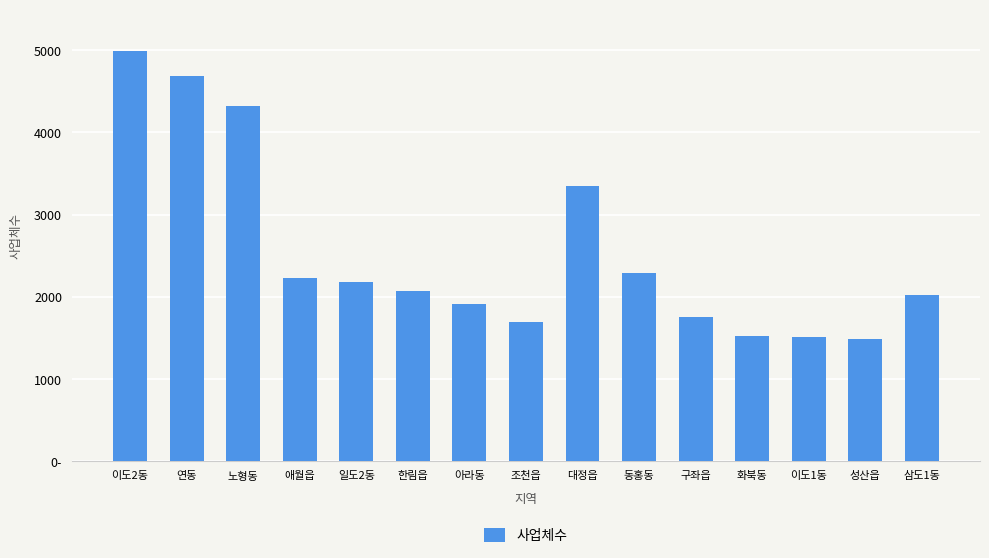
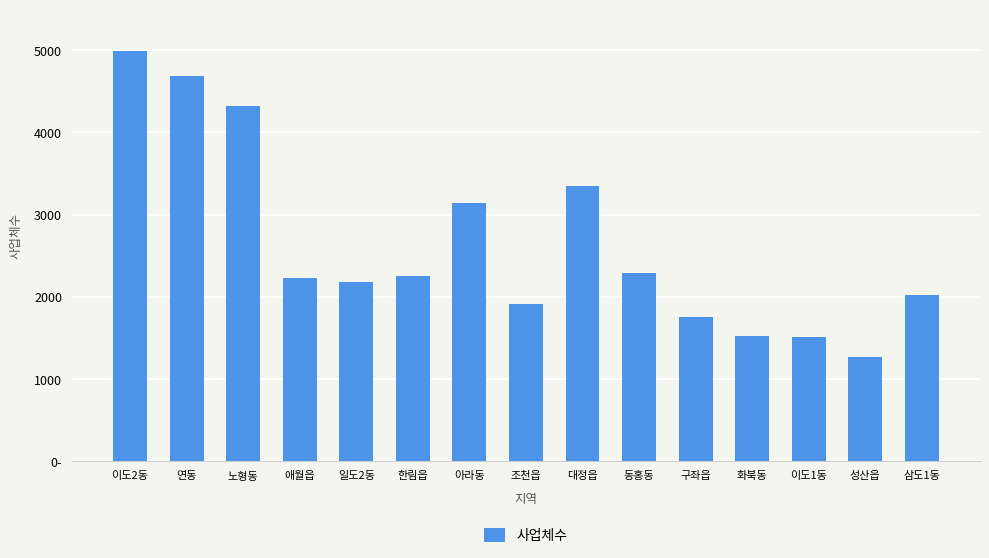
  {
    "이도2동": 5000,
    "연동": 4700,
    "노형동": 4300,
    "애월읍": 2200,
    "일도2동": 2200,
-   "한림읍": 2100,
-   "아라동": 1900,
-   "조천읍": 1700,
+   "한림읍": 2200,
+   "아라동": 3100,
+   "조천읍": 1900,
    "대정읍": 3400,
    "동홍동": 2300,
    "구좌읍": 1800,
    "화북동": 1500,
    "이도1동": 1500,
-   "성산읍": 1500,
+   "성산읍": 1300,
    "삼도1동": 2000
  }
